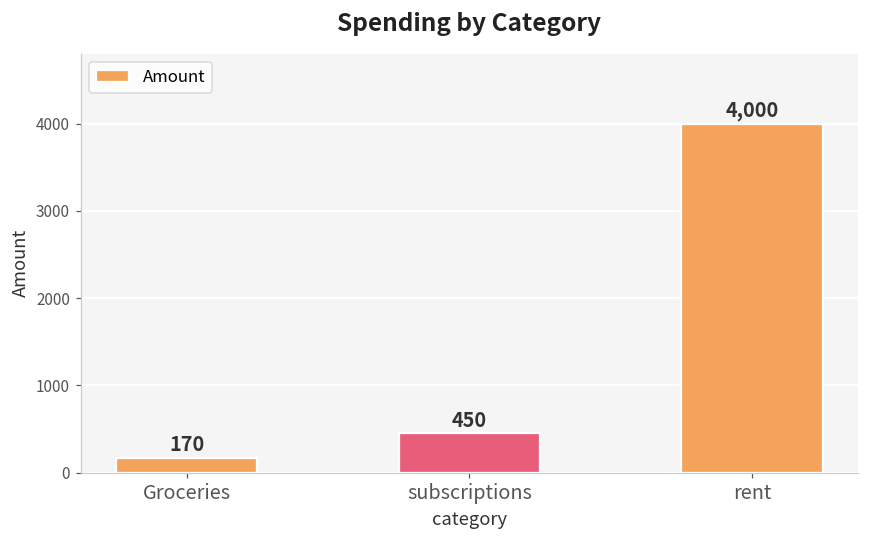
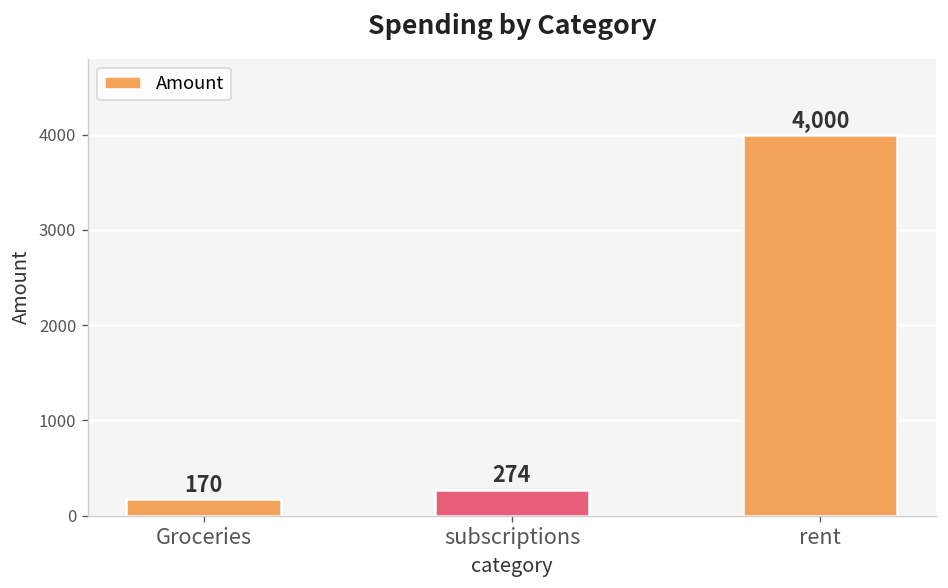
  {
    "Groceries": "170",
-   "subscriptions": "450",
+   "subscriptions": "274",
    "rent": "4,000"
  }
